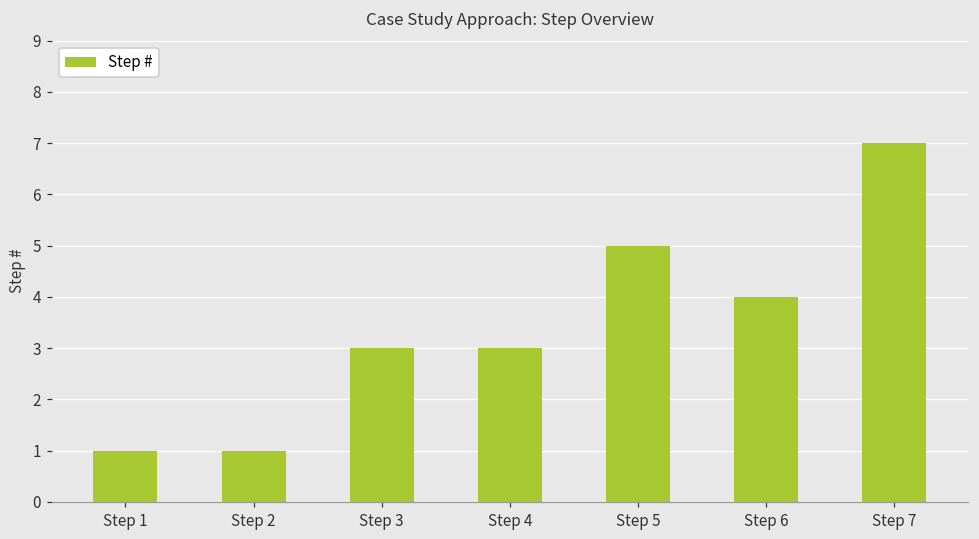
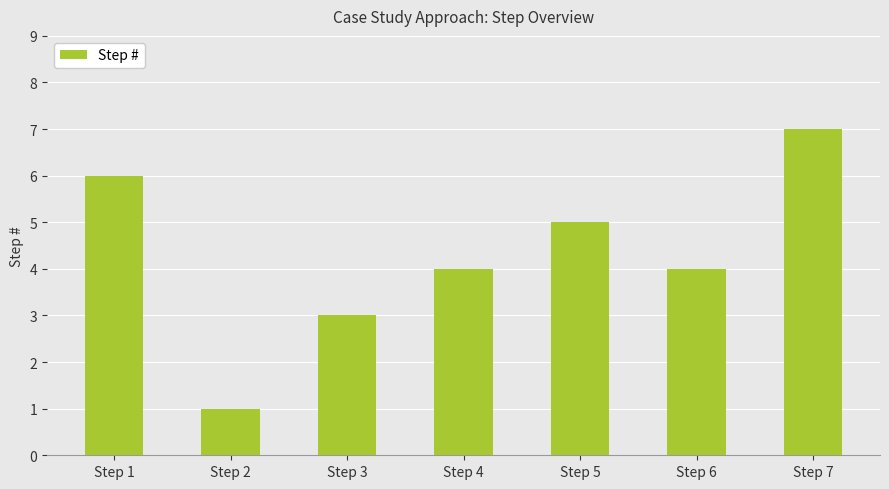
  {
-   "Step 1": 1,
+   "Step 1": 6,
    "Step 2": 1,
    "Step 3": 3,
-   "Step 4": 3,
+   "Step 4": 4,
    "Step 5": 5,
    "Step 6": 4,
    "Step 7": 7
  }
